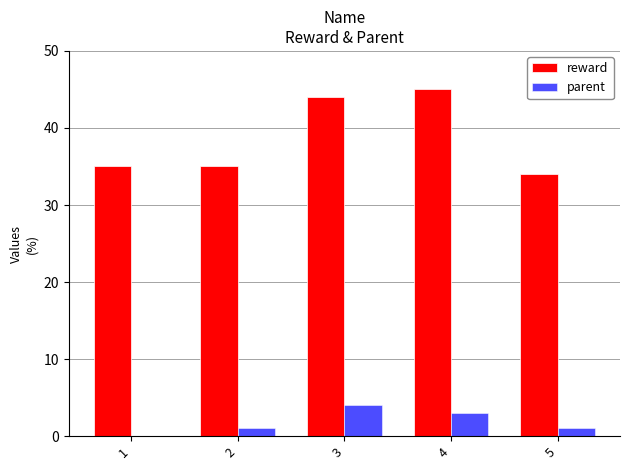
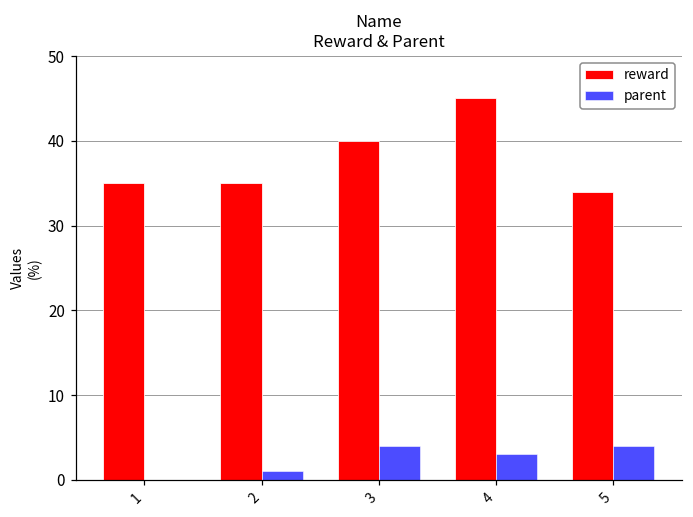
  {
    "reward": {
      "1": 35,
      "2": 35,
-     "3": 44,
+     "3": 40,
      "4": 45,
      "5": 34
    },
    "parent": {
      "1": 0,
      "2": 1,
      "3": 4,
      "4": 3,
-     "5": 1
+     "5": 4
    }
  }
